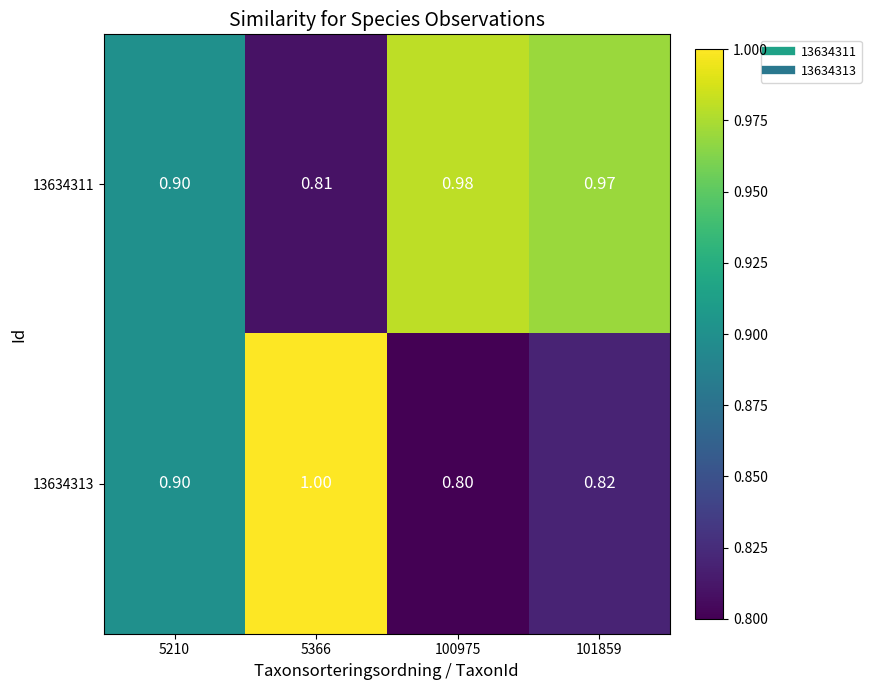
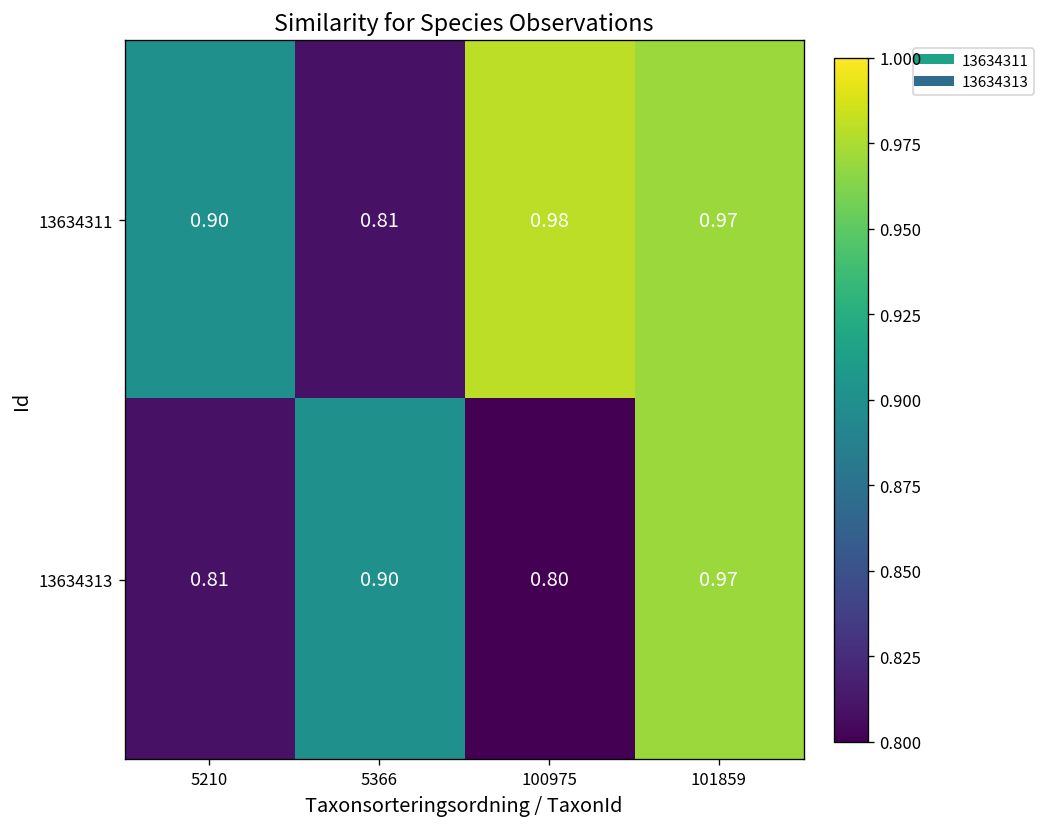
  {
    "13634311": {
      "5210": 0.90,
      "5366": 0.81,
      "100975": 0.98,
      "101859": 0.97
    },
    "13634313": {
-     "5210": 0.90,
-     "5366": 1.00,
+     "5210": 0.81,
+     "5366": 0.90,
      "100975": 0.80,
-     "101859": 0.82
+     "101859": 0.97
    }
  }
